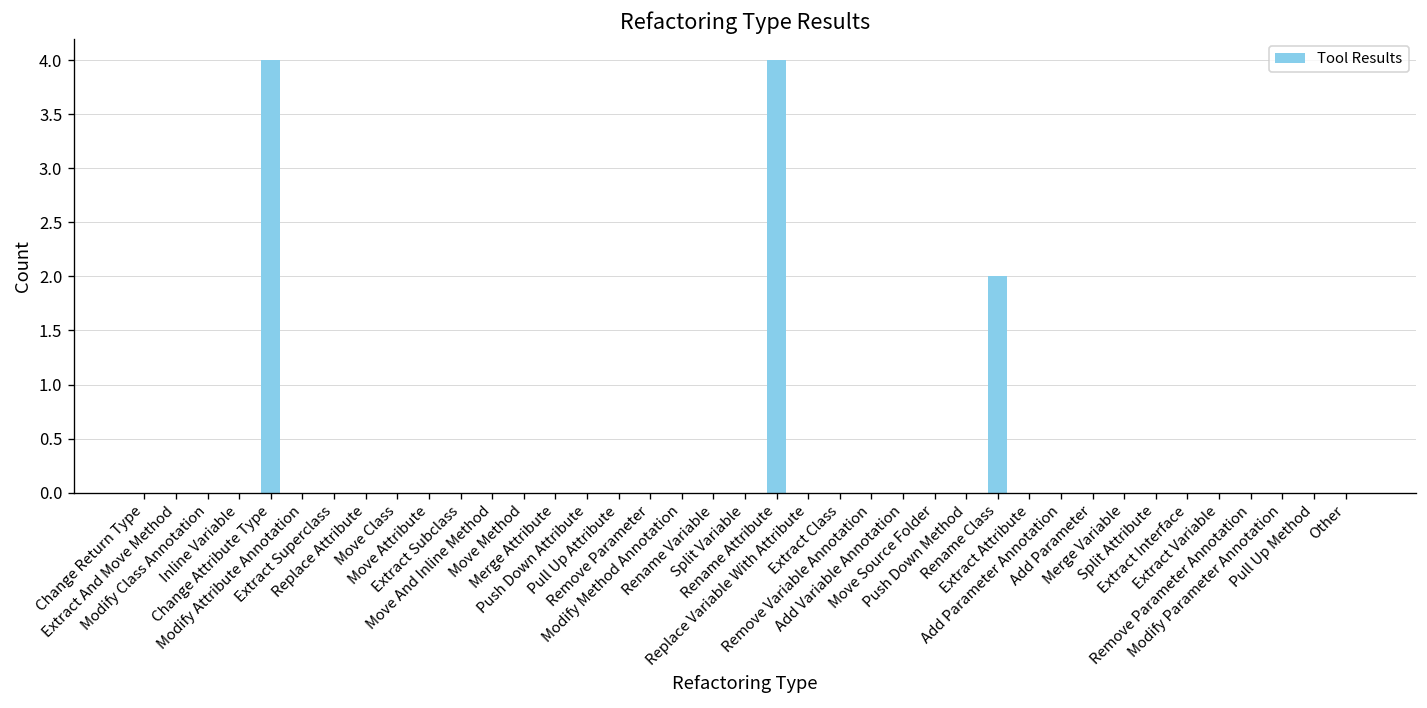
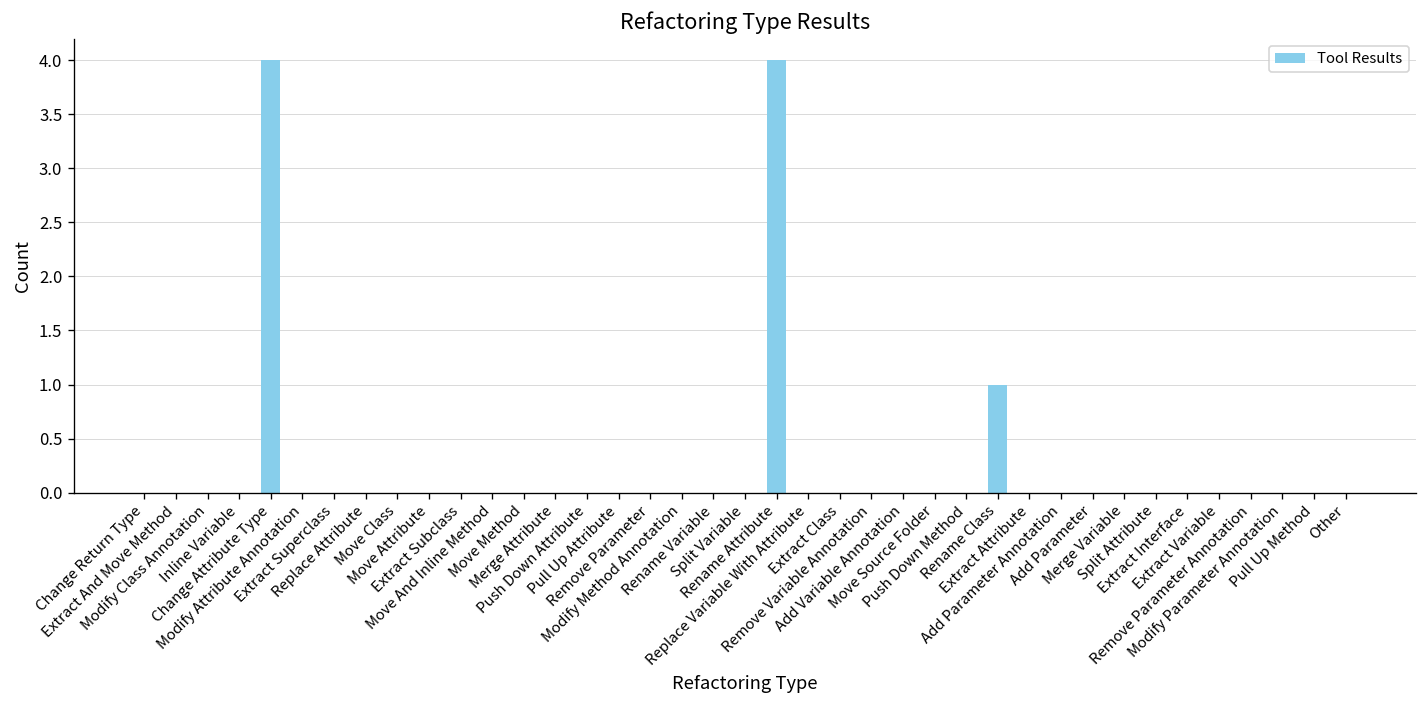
  {
    "Change Return Type": 0,
    "Extract And Move Method": 0,
    "Modify Class Annotation": 0,
    "Inline Variable": 0,
    "Change Attribute Type": 4,
    "Modify Attribute Annotation": 0,
    "Extract Superclass": 0,
    "Replace Attribute": 0,
    "Move Class": 0,
    "Move Attribute": 0,
    "Extract Subclass": 0,
    "Move And Inline Method": 0,
    "Move Method": 0,
    "Merge Attribute": 0,
    "Push Down Attribute": 0,
    "Pull Up Attribute": 0,
    "Remove Parameter": 0,
    "Modify Method Annotation": 0,
    "Rename Variable": 0,
    "Split Variable": 0,
    "Rename Attribute": 4,
    "Replace Variable With Attribute": 0,
    "Extract Class": 0,
    "Remove Variable Annotation": 0,
    "Add Variable Annotation": 0,
    "Move Source Folder": 0,
    "Push Down Method": 0,
-   "Rename Class": 2,
+   "Rename Class": 1,
    "Extract Attribute": 0,
    "Add Parameter Annotation": 0,
    "Add Parameter": 0,
    "Merge Variable": 0,
    "Split Attribute": 0,
    "Extract Interface": 0,
    "Extract Variable": 0,
    "Remove Parameter Annotation": 0,
    "Modify Parameter Annotation": 0,
    "Pull Up Method": 0,
    "Other": 0
  }
